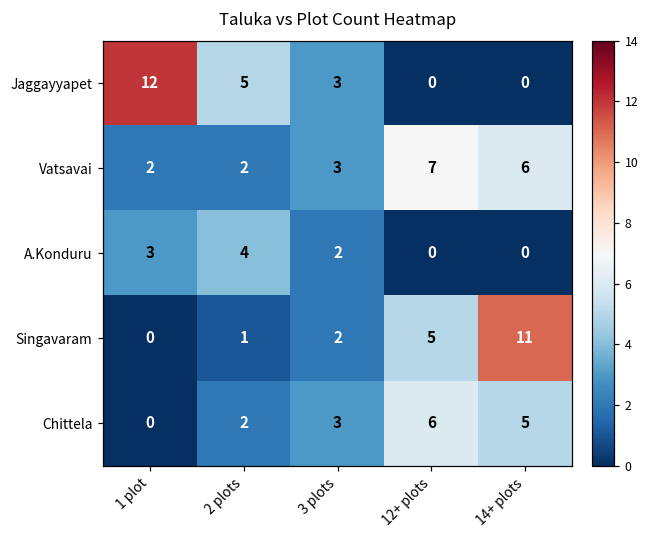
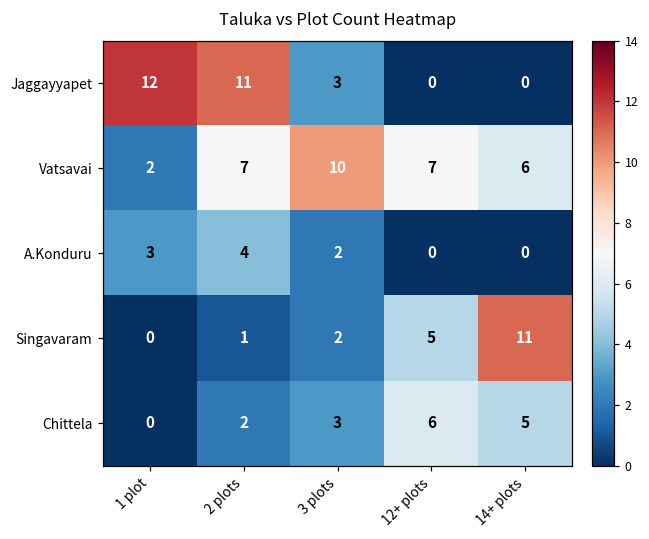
  {
    "Jaggayyapet": {
      "1 plot": 12,
-     "2 plots": 5,
+     "2 plots": 11,
      "3 plots": 3,
      "12+ plots": 0,
      "14+ plots": 0
    },
    "Vatsavai": {
      "1 plot": 2,
-     "2 plots": 2,
-     "3 plots": 3,
+     "2 plots": 7,
+     "3 plots": 10,
      "12+ plots": 7,
      "14+ plots": 6
    },
    "A.Konduru": {
      "1 plot": 3,
      "2 plots": 4,
      "3 plots": 2,
      "12+ plots": 0,
      "14+ plots": 0
    },
    "Singavaram": {
      "1 plot": 0,
      "2 plots": 1,
      "3 plots": 2,
      "12+ plots": 5,
      "14+ plots": 11
    },
    "Chittela": {
      "1 plot": 0,
      "2 plots": 2,
      "3 plots": 3,
      "12+ plots": 6,
      "14+ plots": 5
    }
  }
